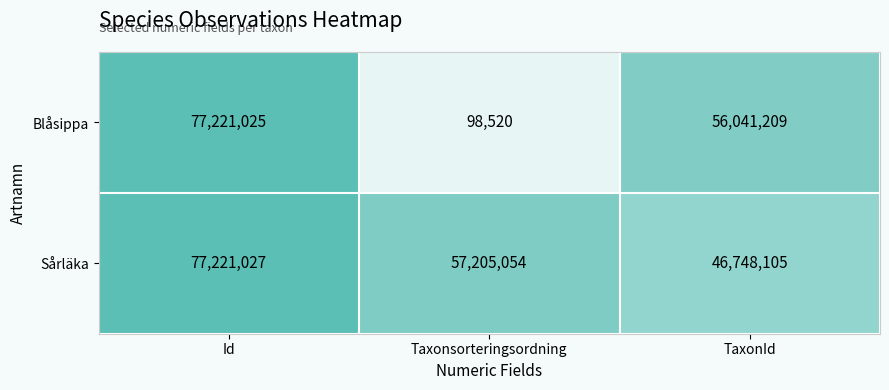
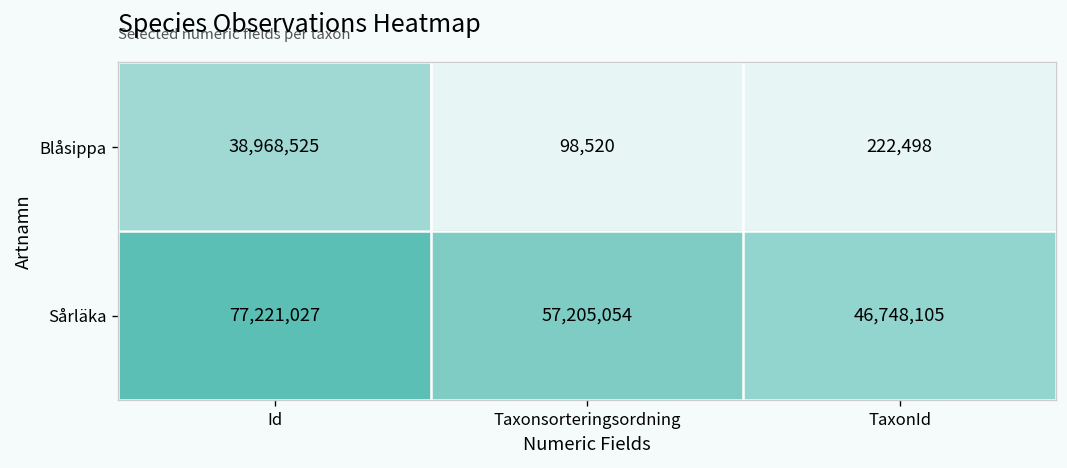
  {
    "Blåsippa": {
-     "Id": "77,221,025",
+     "Id": "38,968,525",
      "Taxonsorteringsordning": "98,520",
-     "TaxonId": "56,041,209"
+     "TaxonId": "222,498"
    },
    "Sårläka": {
      "Id": "77,221,027",
      "Taxonsorteringsordning": "57,205,054",
      "TaxonId": "46,748,105"
    }
  }
